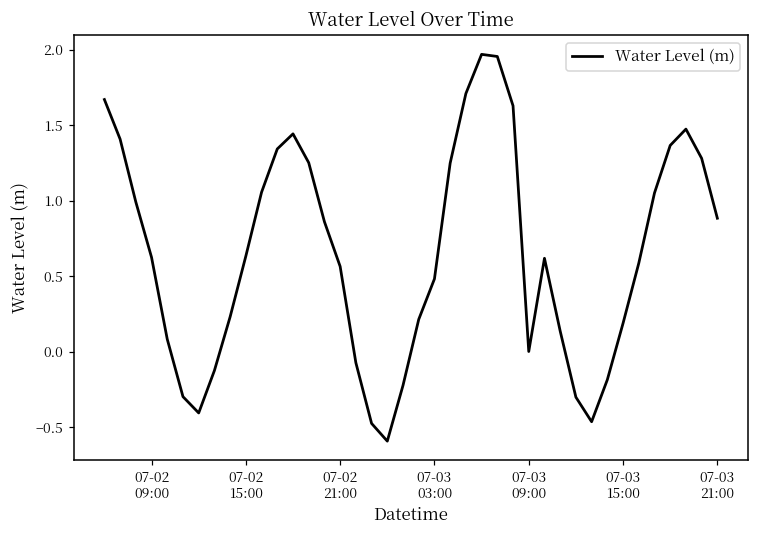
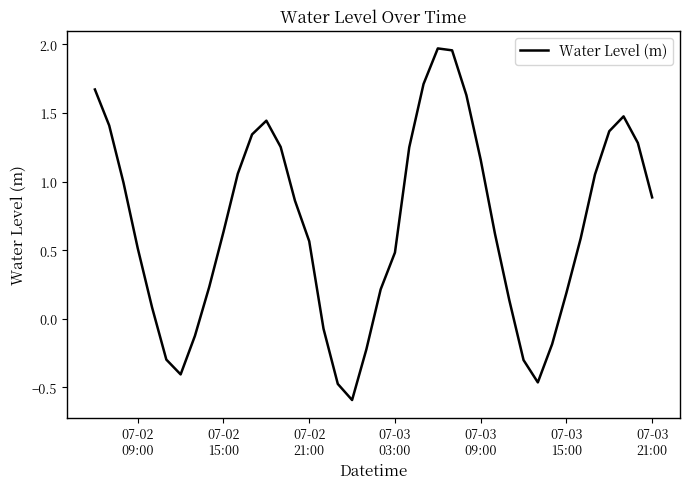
  {
-   "07-02 09:00": 0.63,
+   "07-02 09:00": 0.51,
    "07-02 15:00": 0.63,
    "07-02 21:00": 0.57,
    "07-03 03:00": 0.48,
-   "07-03 09:00": 0.00,
+   "07-03 09:00": 1.16,
    "07-03 15:00": 0.19,
    "07-03 21:00": 0.88
  }
